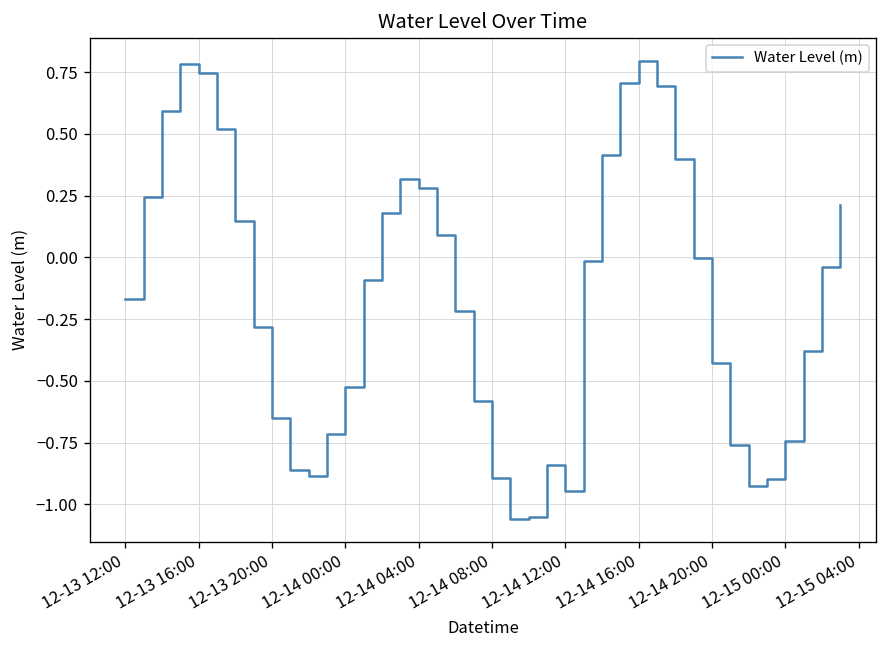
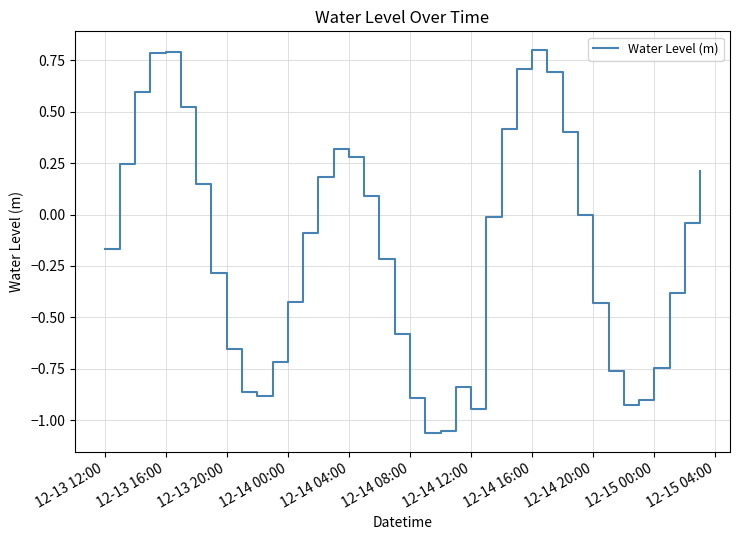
  {
    "12-13 12:00": -0.17,
-   "12-13 16:00": 0.75,
+   "12-13 16:00": 0.79,
    "12-13 20:00": -0.65,
-   "12-14 00:00": -0.53,
+   "12-14 00:00": -0.43,
    "12-14 04:00": 0.28,
    "12-14 08:00": -0.89,
    "12-14 12:00": -0.94,
    "12-14 16:00": 0.80,
    "12-14 20:00": -0.43,
    "12-15 00:00": -0.75
  }
